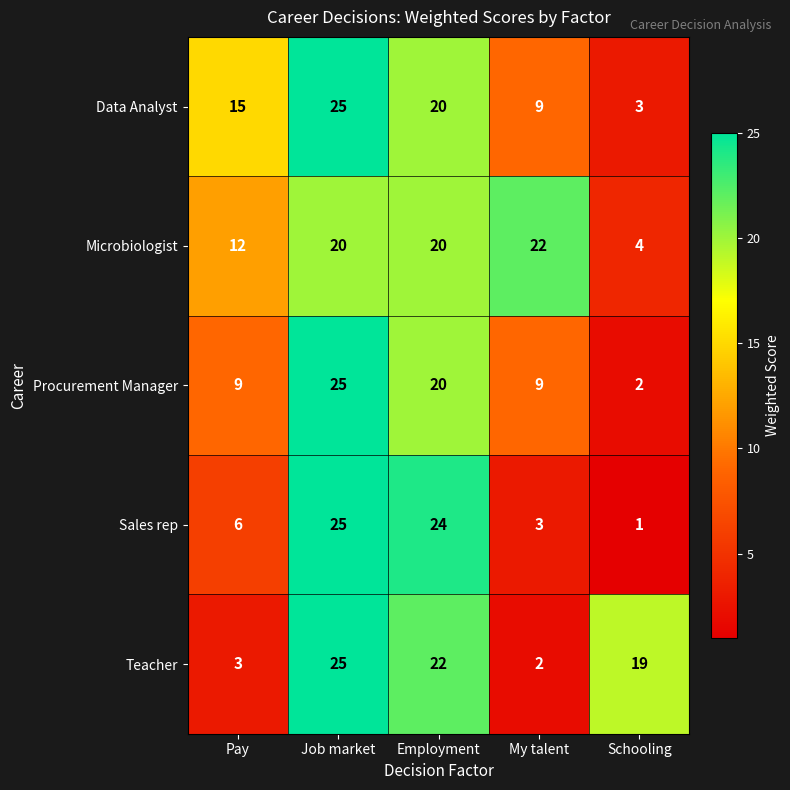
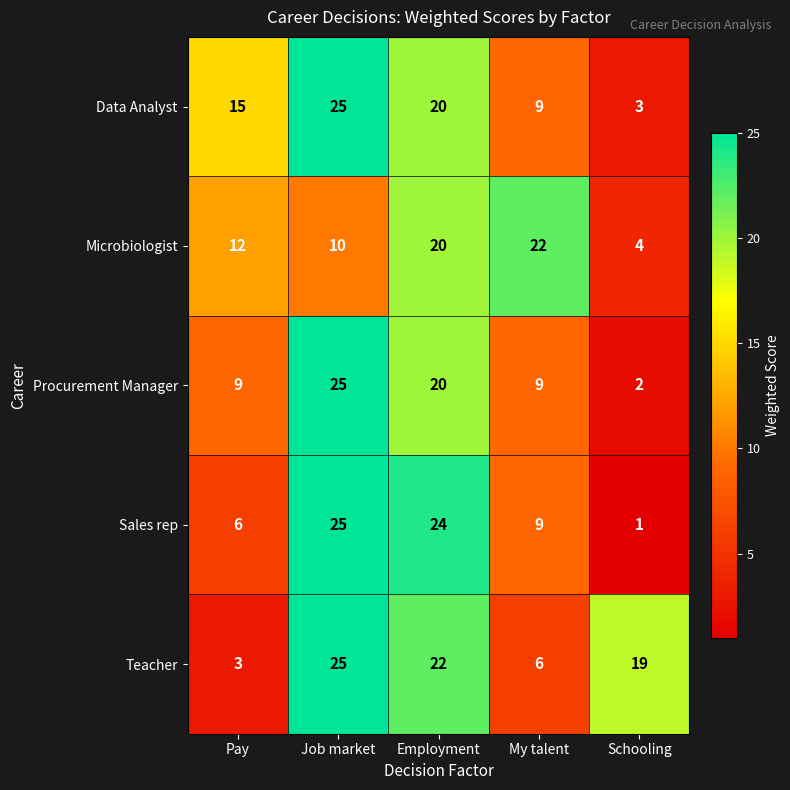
  {
    "Data Analyst": {
      "Pay": 15,
      "Job market": 25,
      "Employment": 20,
      "My talent": 9,
      "Schooling": 3
    },
    "Microbiologist": {
      "Pay": 12,
-     "Job market": 20,
+     "Job market": 10,
      "Employment": 20,
      "My talent": 22,
      "Schooling": 4
    },
    "Procurement Manager": {
      "Pay": 9,
      "Job market": 25,
      "Employment": 20,
      "My talent": 9,
      "Schooling": 2
    },
    "Sales rep": {
      "Pay": 6,
      "Job market": 25,
      "Employment": 24,
-     "My talent": 3,
+     "My talent": 9,
      "Schooling": 1
    },
    "Teacher": {
      "Pay": 3,
      "Job market": 25,
      "Employment": 22,
-     "My talent": 2,
+     "My talent": 6,
      "Schooling": 19
    }
  }
